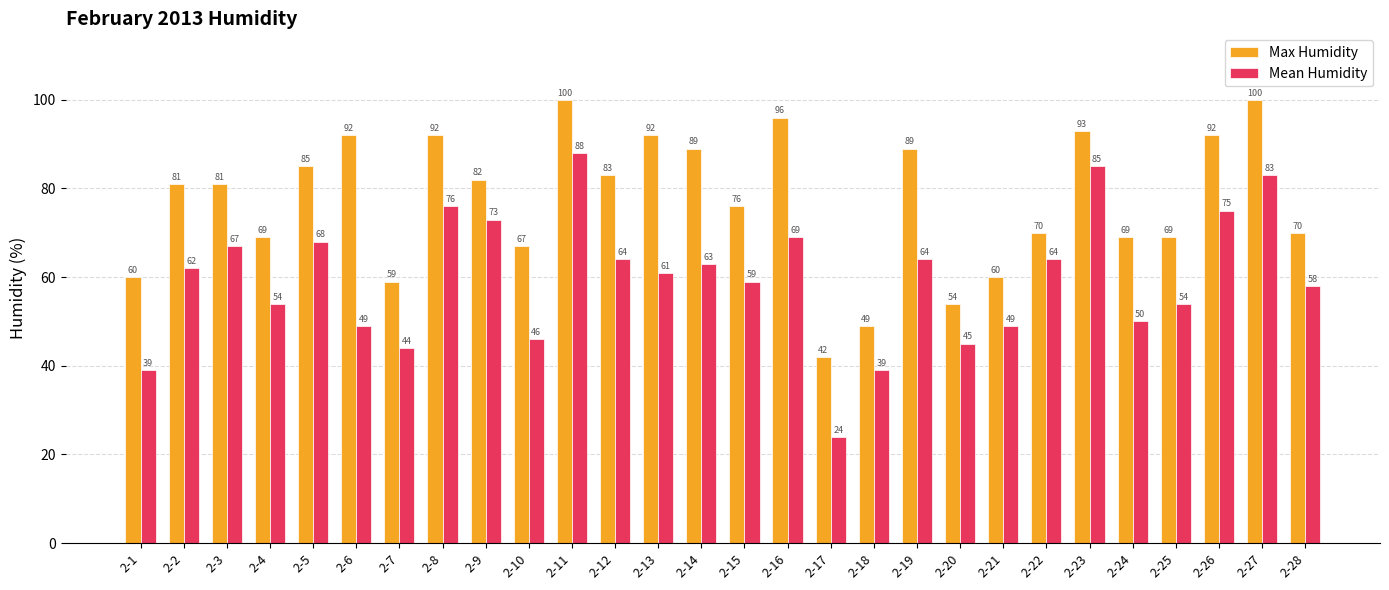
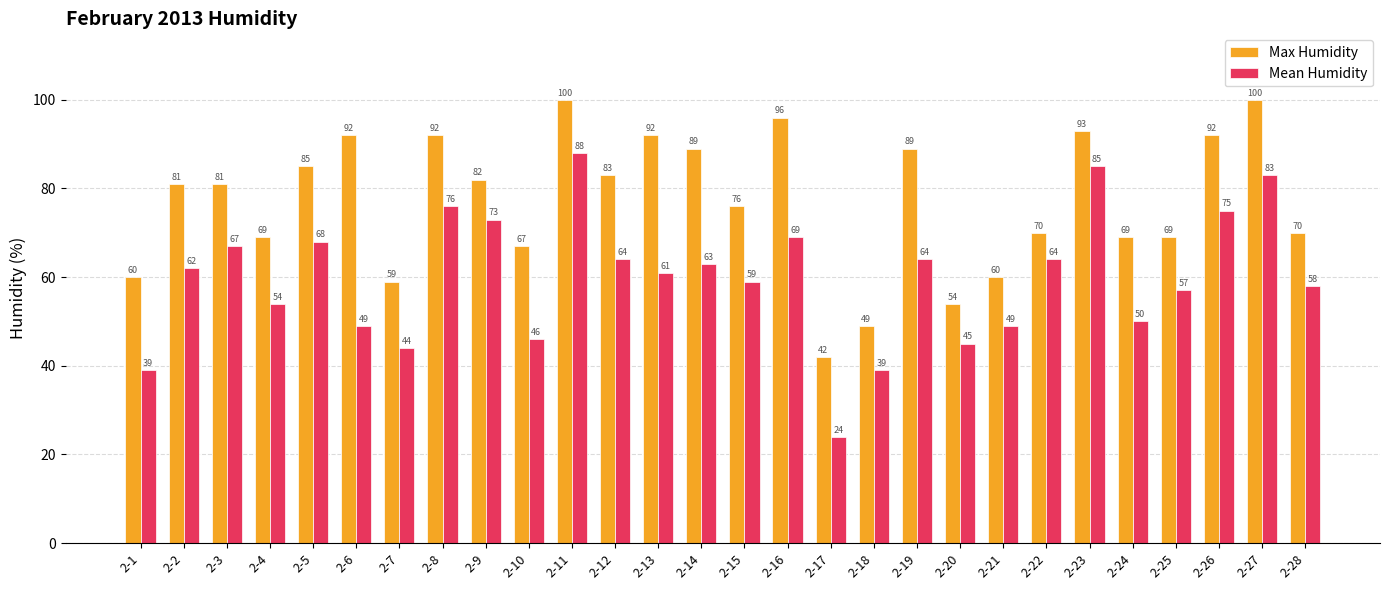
  {
    "Max Humidity": {
      "2-1": 60,
      "2-2": 81,
      "2-3": 81,
      "2-4": 69,
      "2-5": 85,
      "2-6": 92,
      "2-7": 59,
      "2-8": 92,
      "2-9": 82,
      "2-10": 67,
      "2-11": 100,
      "2-12": 83,
      "2-13": 92,
      "2-14": 89,
      "2-15": 76,
      "2-16": 96,
      "2-17": 42,
      "2-18": 49,
      "2-19": 89,
      "2-20": 54,
      "2-21": 60,
      "2-22": 70,
      "2-23": 93,
      "2-24": 69,
      "2-25": 69,
      "2-26": 92,
      "2-27": 100,
      "2-28": 70
    },
    "Mean Humidity": {
      "2-1": 39,
      "2-2": 62,
      "2-3": 67,
      "2-4": 54,
      "2-5": 68,
      "2-6": 49,
      "2-7": 44,
      "2-8": 76,
      "2-9": 73,
      "2-10": 46,
      "2-11": 88,
      "2-12": 64,
      "2-13": 61,
      "2-14": 63,
      "2-15": 59,
      "2-16": 69,
      "2-17": 24,
      "2-18": 39,
      "2-19": 64,
      "2-20": 45,
      "2-21": 49,
      "2-22": 64,
      "2-23": 85,
      "2-24": 50,
-     "2-25": 54,
+     "2-25": 57,
      "2-26": 75,
      "2-27": 83,
      "2-28": 58
    }
  }
